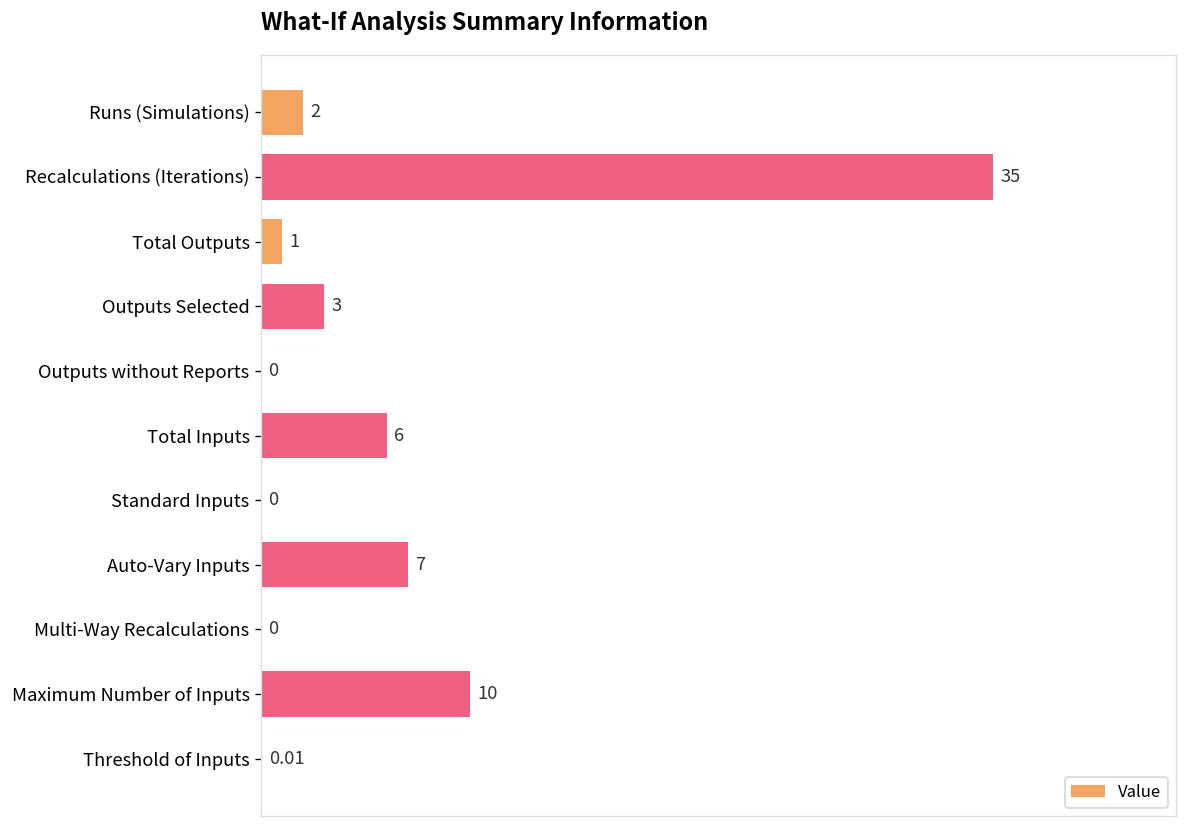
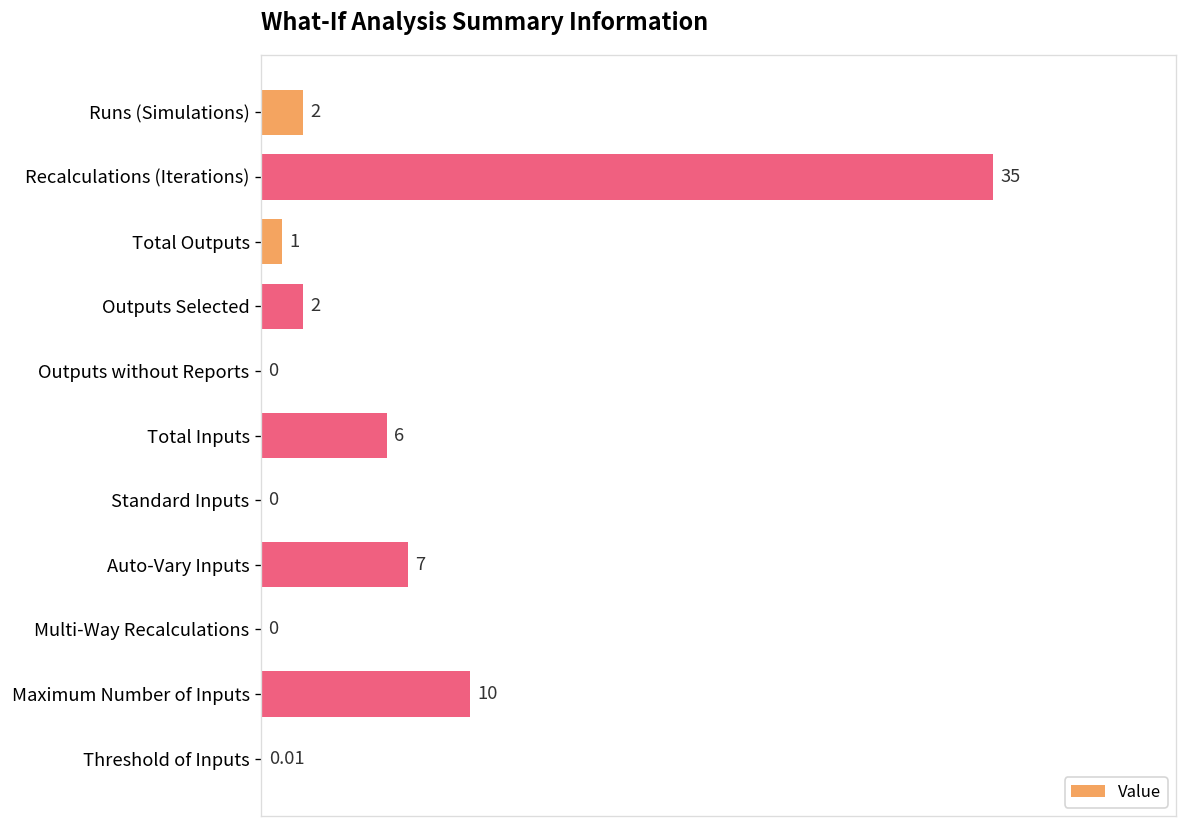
  {
    "Runs (Simulations)": 2,
    "Recalculations (Iterations)": 35,
    "Total Outputs": 1,
-   "Outputs Selected": 3,
+   "Outputs Selected": 2,
    "Outputs without Reports": 0,
    "Total Inputs": 6,
    "Standard Inputs": 0,
    "Auto-Vary Inputs": 7,
    "Multi-Way Recalculations": 0,
    "Maximum Number of Inputs": 10,
    "Threshold of Inputs": 0.01
  }
